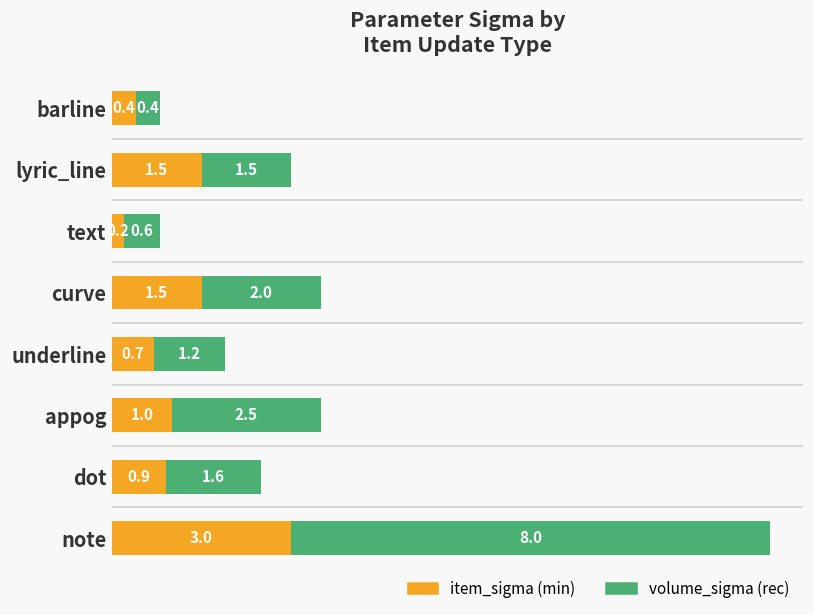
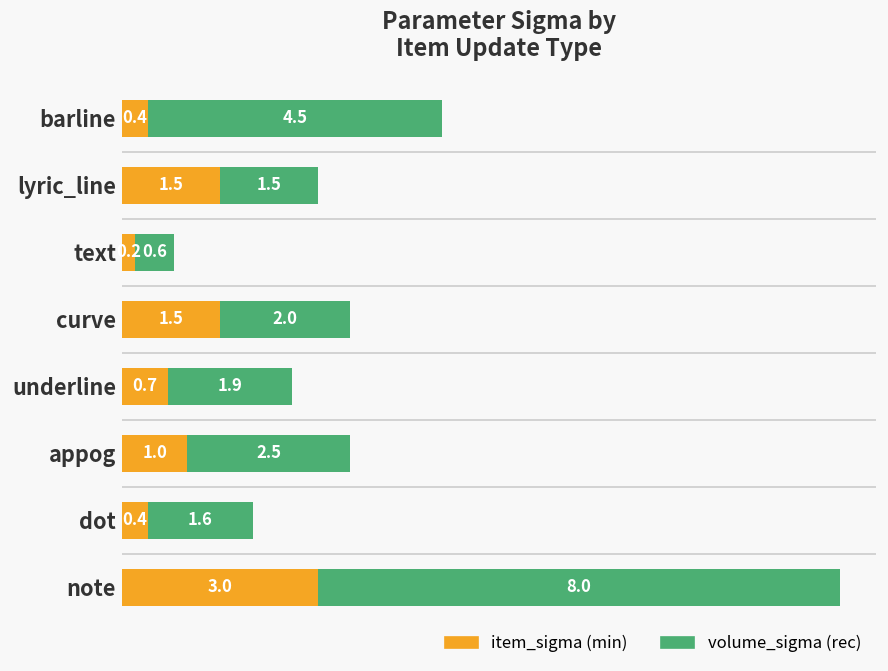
  {
    "item_sigma (min)": {
      "barline": 0.4,
      "lyric_line": 1.5,
      "text": 0.2,
      "curve": 1.5,
      "underline": 0.7,
      "appog": 1.0,
-     "dot": 0.9,
+     "dot": 0.4,
      "note": 3.0
    },
    "volume_sigma (rec)": {
-     "barline": 0.4,
+     "barline": 4.5,
      "lyric_line": 1.5,
      "text": 0.6,
      "curve": 2.0,
-     "underline": 1.2,
+     "underline": 1.9,
      "appog": 2.5,
      "dot": 1.6,
      "note": 8.0
    }
  }
